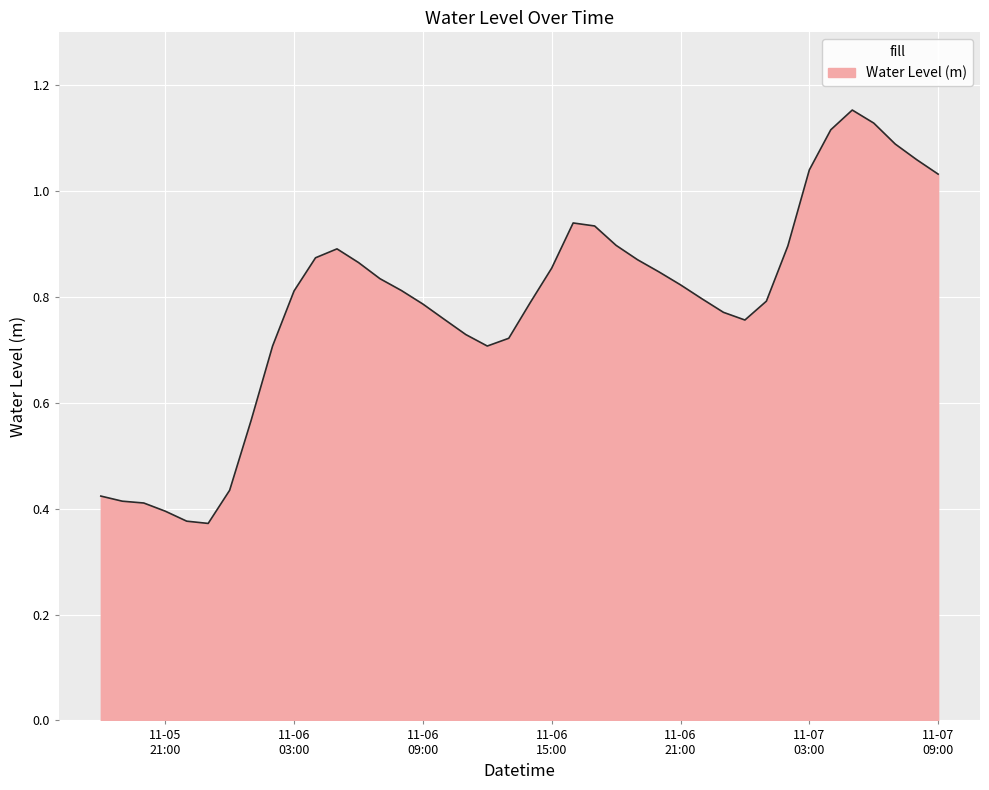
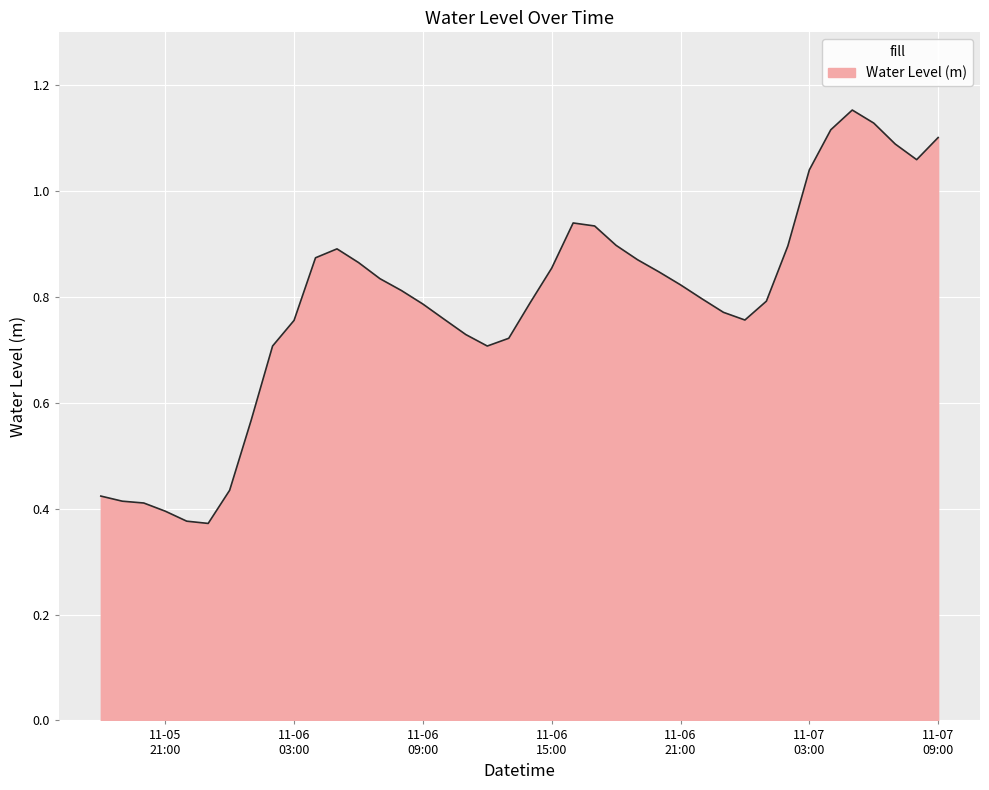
  {
    "11-05 21:00": 0.40,
-   "11-06 03:00": 0.81,
+   "11-06 03:00": 0.76,
    "11-06 09:00": 0.79,
    "11-06 15:00": 0.85,
    "11-06 21:00": 0.82,
    "11-07 03:00": 1.04,
-   "11-07 09:00": 1.03
+   "11-07 09:00": 1.10
  }
